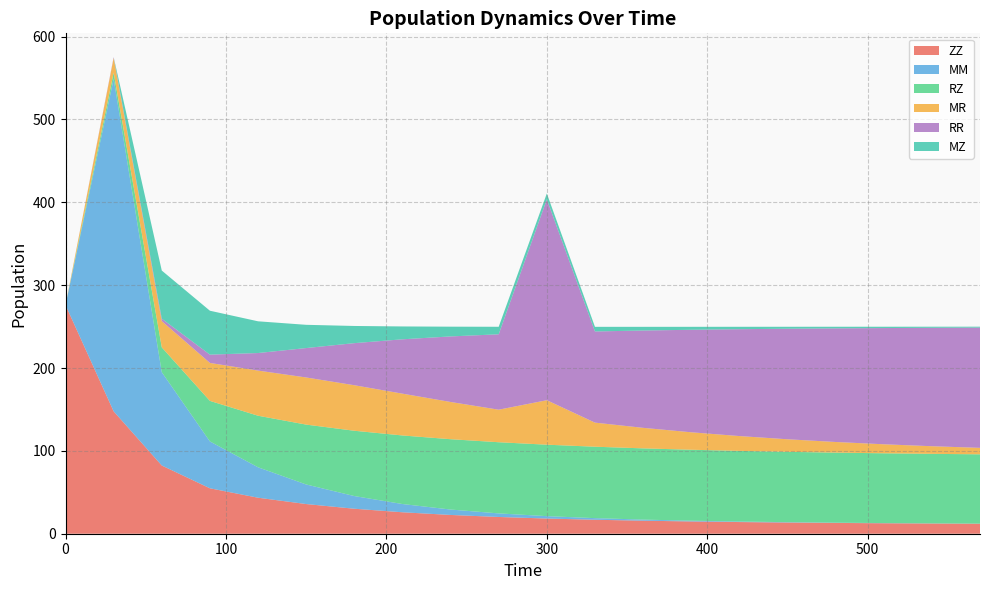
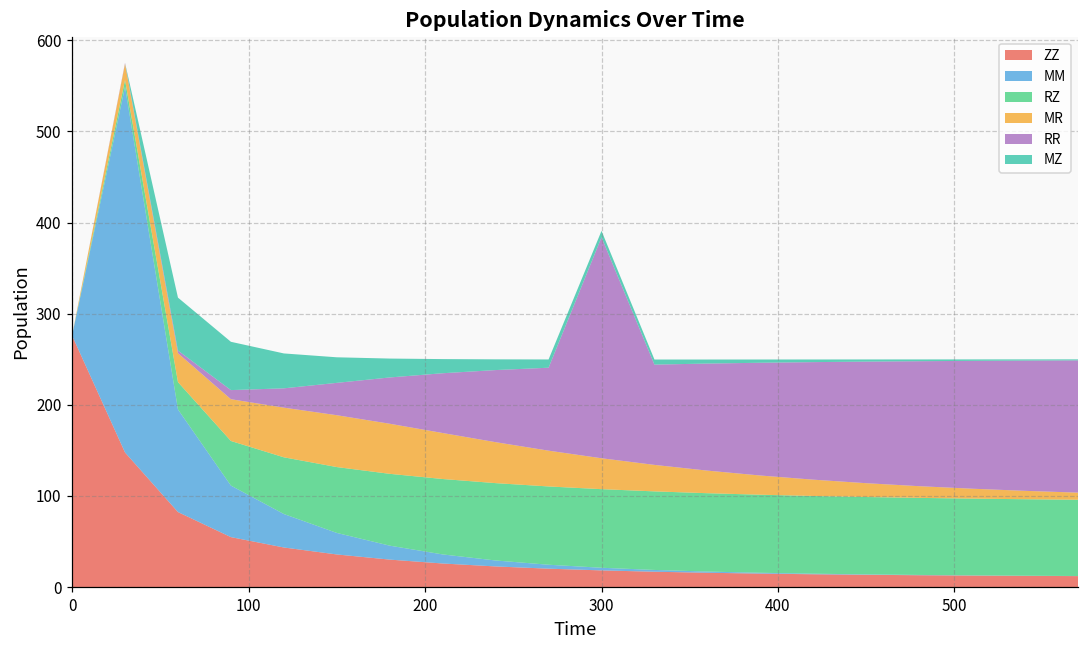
  {
    "MR": {
-     "300": 50
+     "300": 30
    },
    "RR": {
      "300": 240
    }
  }
